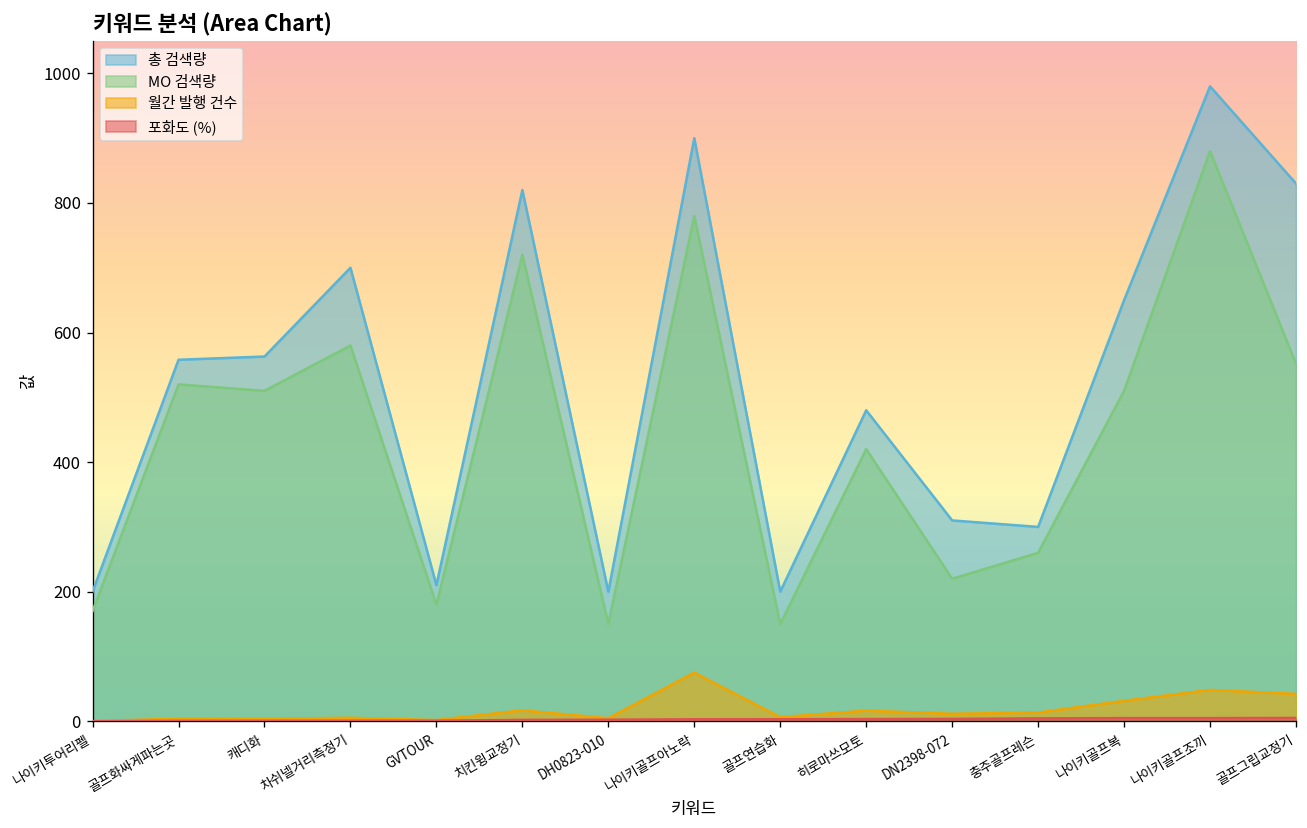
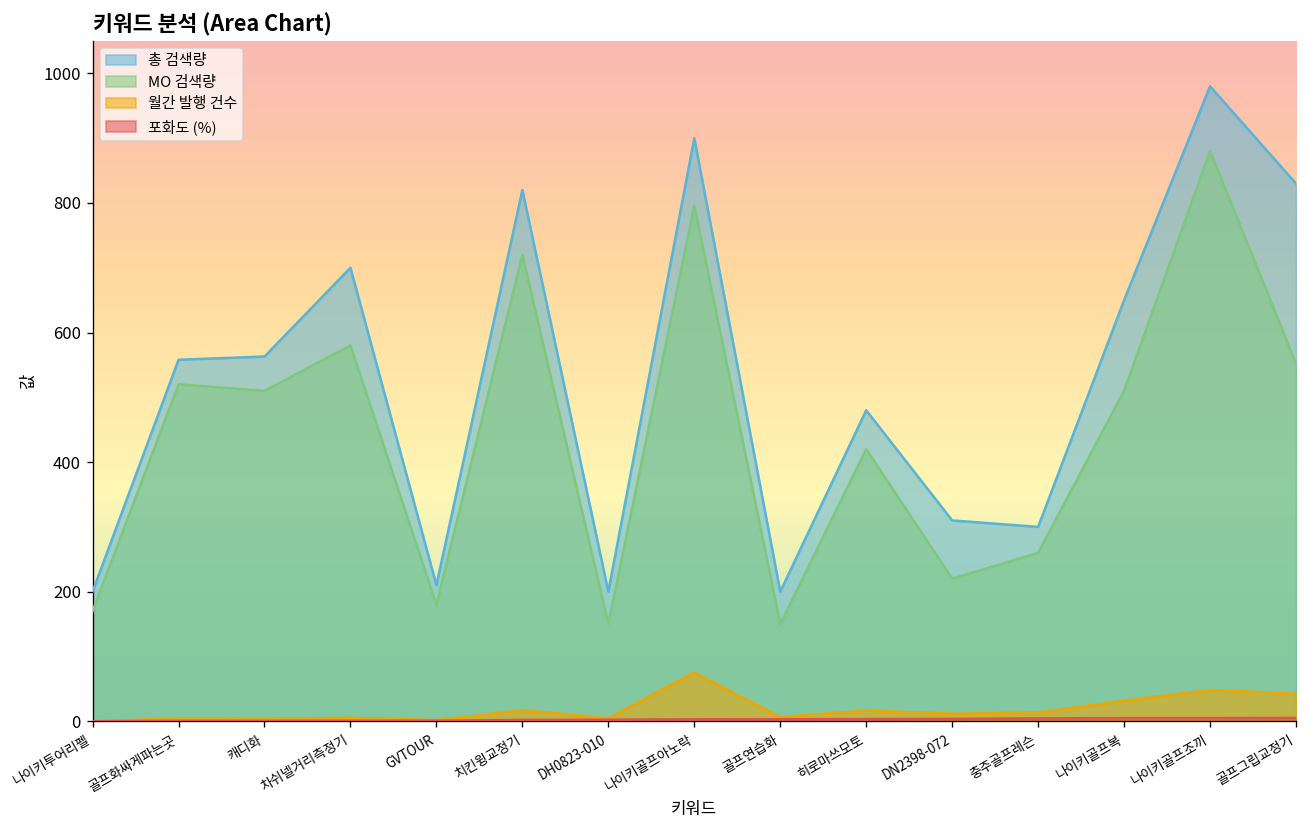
  {
    "총 검색량": {
      "나이키투어리펠": 200,
      "골프화싸게파는곳": 560,
      "캐디화": 560,
      "차쉬넬거리측정기": 700,
      "GVTOUR": 210,
      "치킨윙교정기": 820,
      "DH0823-010": 200,
      "나이키골프아노락": 900,
      "골프연습화": 200,
      "히로마쓰모토": 480,
      "DN2398-072": 310,
      "충주골프레슨": 300,
      "나이키골프복": 650,
      "나이키골프조끼": 980,
      "골프그립교정기": 830
    },
    "MO 검색량": {
      "나이키투어리펠": 170,
      "골프화싸게파는곳": 520,
      "캐디화": 510,
      "차쉬넬거리측정기": 580,
      "GVTOUR": 180,
      "치킨윙교정기": 720,
      "DH0823-010": 150,
-     "나이키골프아노락": 780,
+     "나이키골프아노락": 800,
      "골프연습화": 150,
      "히로마쓰모토": 420,
      "DN2398-072": 220,
      "충주골프레슨": 260,
      "나이키골프복": 510,
      "나이키골프조끼": 880,
      "골프그립교정기": 550
    },
    "월간 발행 건수": {
      "치킨윙교정기": 20,
      "나이키골프아노락": 80,
      "히로마쓰모토": 20,
      "DN2398-072": 10,
      "충주골프레슨": 10,
      "나이키골프복": 30,
      "나이키골프조끼": 50,
      "골프그립교정기": 40
    },
    "포화도 (%)": {
      "치킨윙교정기": 0,
      "나이키골프아노락": 0,
      "히로마쓰모토": 0,
      "DN2398-072": 0,
      "충주골프레슨": 0,
      "나이키골프복": 0,
      "나이키골프조끼": 0,
      "골프그립교정기": 10
    }
  }
